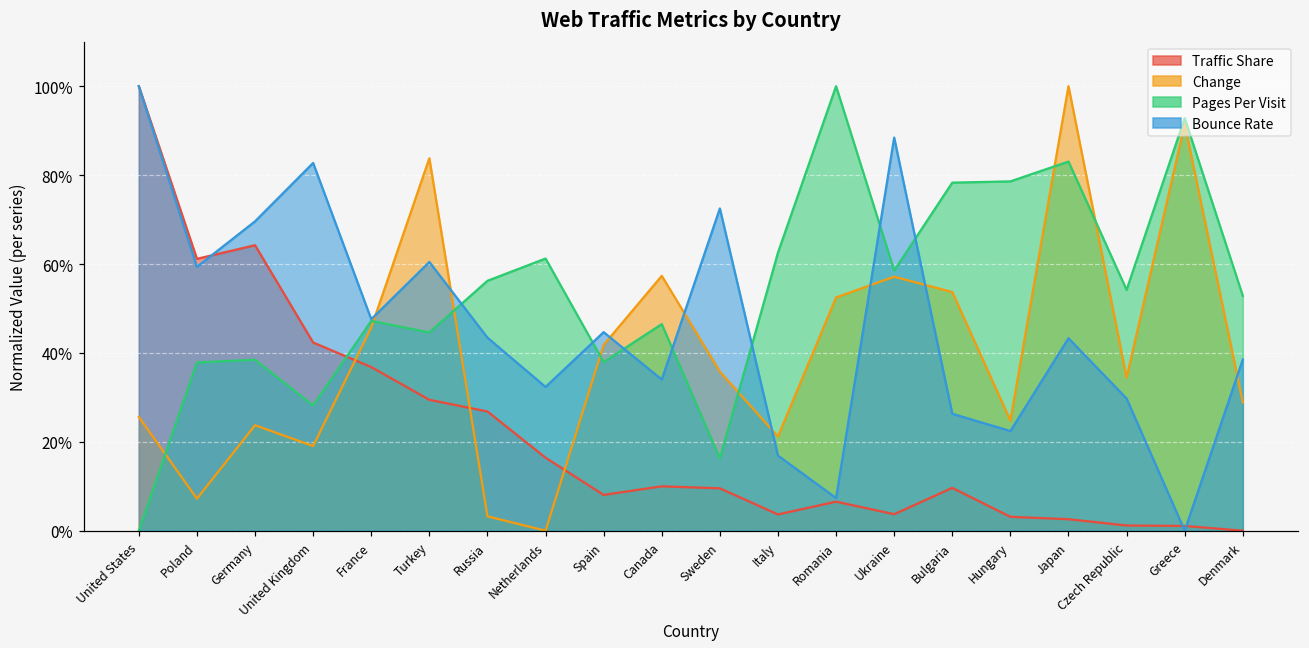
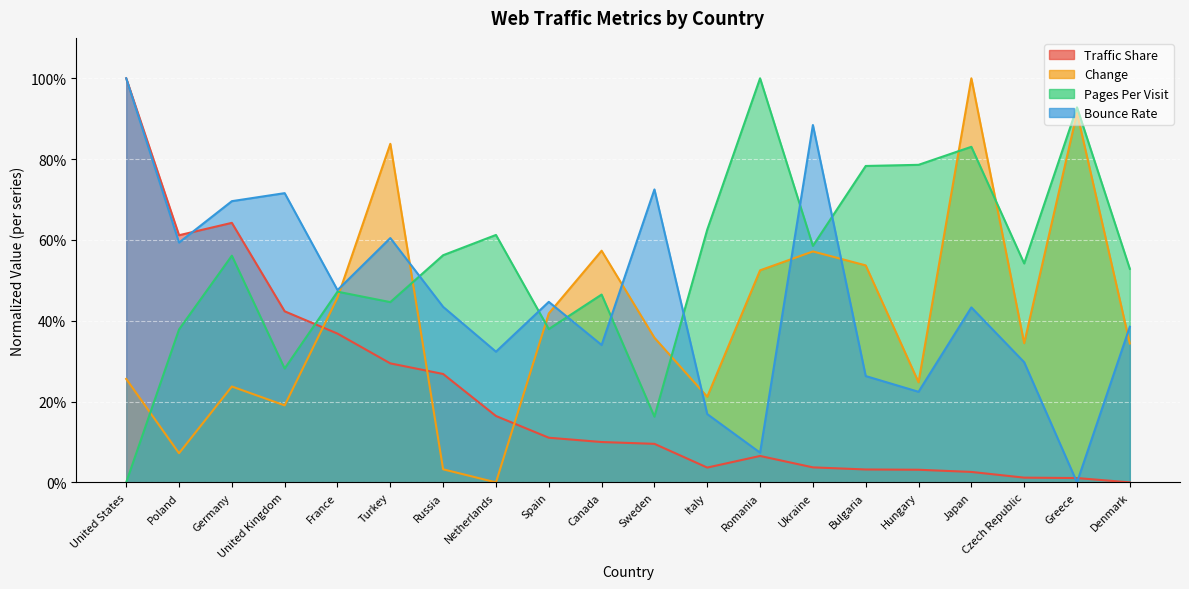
  {
    "Traffic Share": {
      "Poland": "61%",
      "Germany": "64%",
      "United Kingdom": "42%",
      "France": "37%",
      "Turkey": "29%",
      "Russia": "27%",
      "Netherlands": "16%",
-     "Spain": "8%",
+     "Spain": "11%",
      "Canada": "10%",
      "Sweden": "10%",
      "Italy": "4%",
      "Romania": "7%",
      "Ukraine": "4%",
-     "Bulgaria": "10%",
+     "Bulgaria": "3%",
      "Hungary": "3%",
      "Japan": "3%",
      "Czech Republic": "1%",
      "Greece": "1%",
      "Denmark": "0%"
    },
    "Change": {
      "United States": "26%",
      "Poland": "7%",
      "Germany": "24%",
      "United Kingdom": "19%",
      "France": "46%",
      "Turkey": "84%",
      "Russia": "3%",
      "Netherlands": "0%",
      "Spain": "42%",
      "Canada": "57%",
      "Sweden": "36%",
      "Italy": "21%",
      "Romania": "52%",
      "Ukraine": "57%",
      "Bulgaria": "54%",
      "Hungary": "25%",
      "Japan": "100%",
      "Czech Republic": "34%",
-     "Denmark": "29%"
+     "Denmark": "34%"
    },
    "Pages Per Visit": {
      "United States": "0%",
      "Poland": "38%",
-     "Germany": "38%",
+     "Germany": "56%",
      "United Kingdom": "28%",
      "Turkey": "45%",
      "Russia": "56%",
      "Netherlands": "61%",
      "Spain": "38%",
      "Canada": "46%",
      "Sweden": "16%",
      "Italy": "63%",
      "Romania": "100%",
      "Ukraine": "59%",
      "Bulgaria": "78%",
      "Hungary": "79%",
      "Japan": "83%",
      "Czech Republic": "54%",
      "Denmark": "53%"
    },
    "Bounce Rate": {
      "Poland": "59%",
      "Germany": "70%",
-     "United Kingdom": "83%",
+     "United Kingdom": "72%",
      "Turkey": "60%",
      "Russia": "43%",
      "Netherlands": "32%",
      "Spain": "45%",
      "Canada": "34%",
      "Sweden": "72%",
      "Italy": "17%",
      "Romania": "7%",
      "Ukraine": "88%",
      "Bulgaria": "26%",
      "Hungary": "22%",
      "Japan": "43%",
      "Czech Republic": "30%",
      "Greece": "0%",
      "Denmark": "39%"
    }
  }
